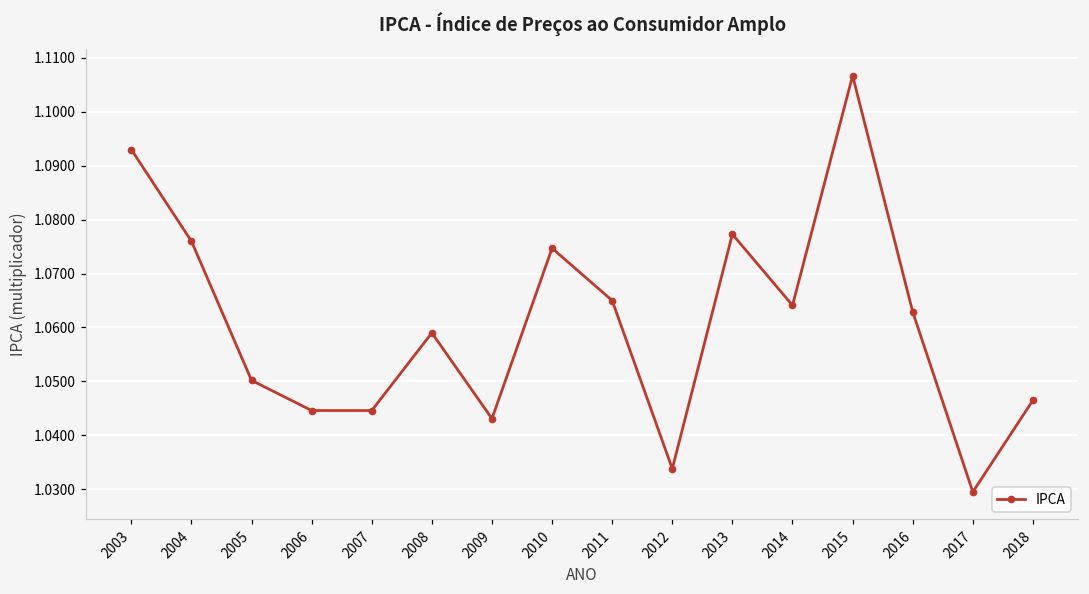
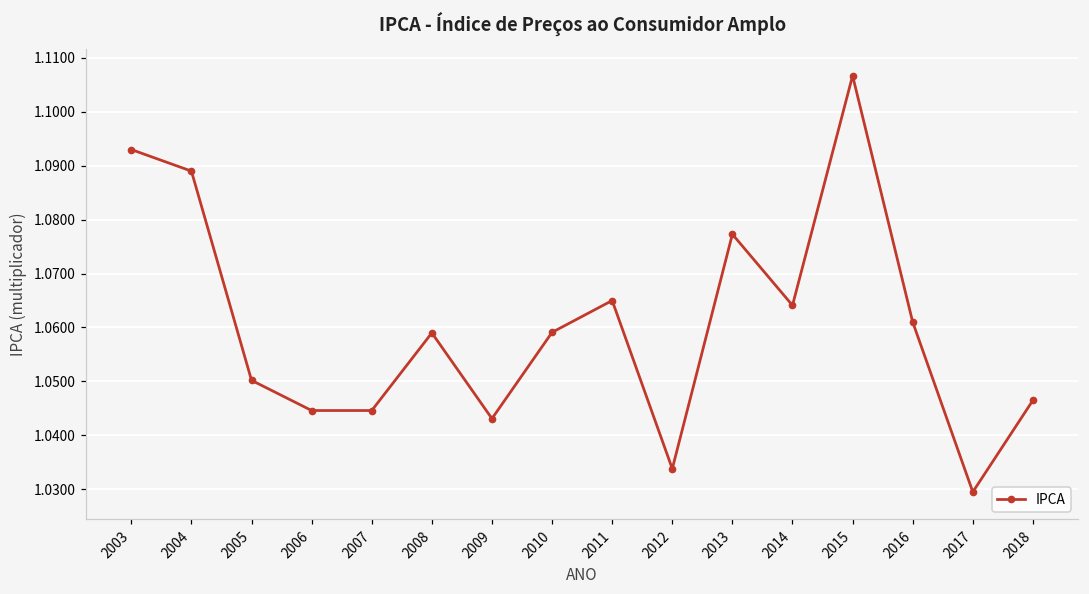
  {
    "2003": 1.093,
-   "2004": 1.076,
+   "2004": 1.089,
    "2005": 1.050,
    "2006": 1.045,
    "2007": 1.045,
    "2008": 1.059,
    "2009": 1.043,
-   "2010": 1.075,
+   "2010": 1.059,
    "2011": 1.065,
    "2012": 1.034,
    "2013": 1.077,
    "2014": 1.064,
    "2015": 1.107,
-   "2016": 1.063,
+   "2016": 1.061,
    "2017": 1.030,
    "2018": 1.047
  }
